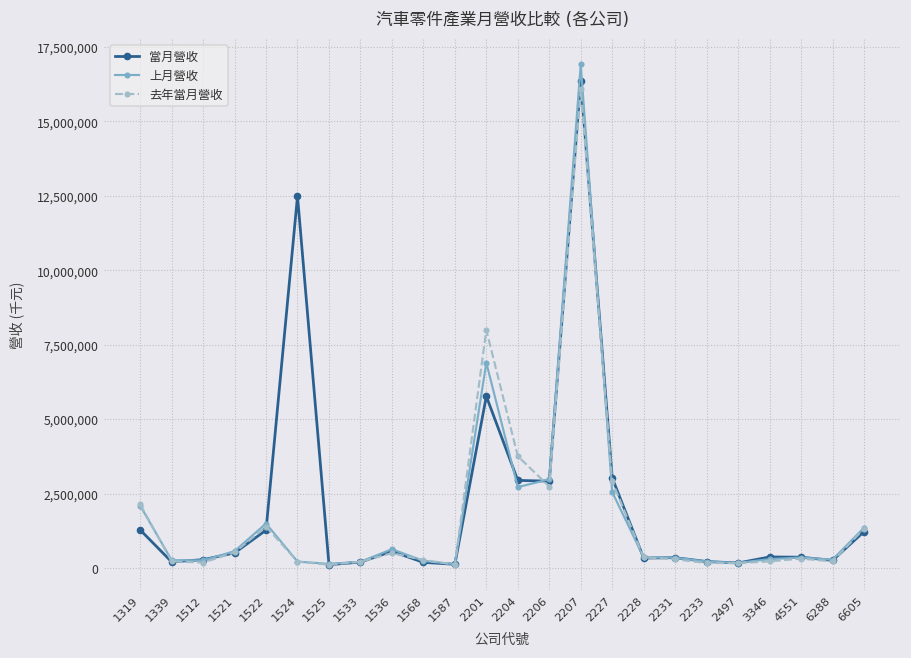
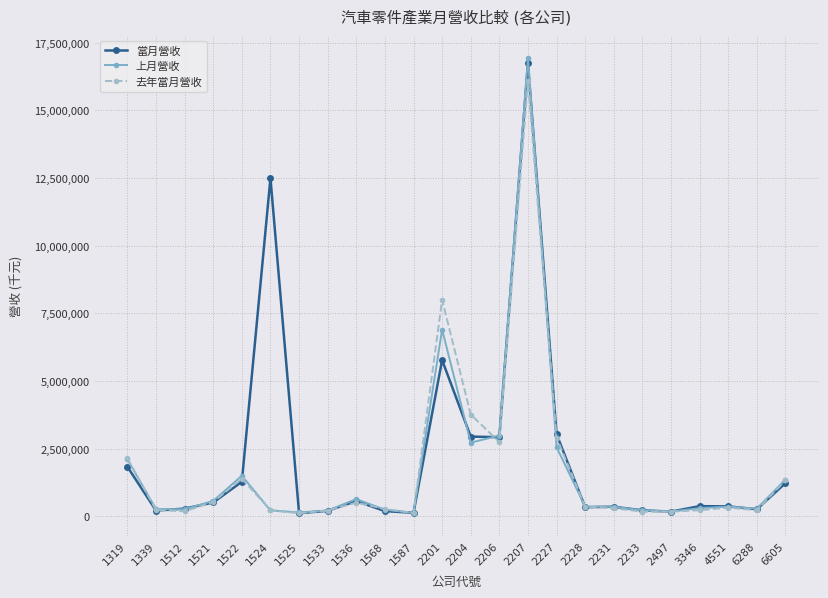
  {
    "當月營收": {
-     "1319": "1,300,000",
+     "1319": "1,800,000",
      "1522": "1,300,000",
      "1524": "12,500,000",
      "2201": "5,800,000",
      "2204": "2,900,000",
-     "2207": "16,400,000",
+     "2207": "16,700,000",
      "2227": "3,000,000",
      "6605": "1,200,000"
    }
  }
